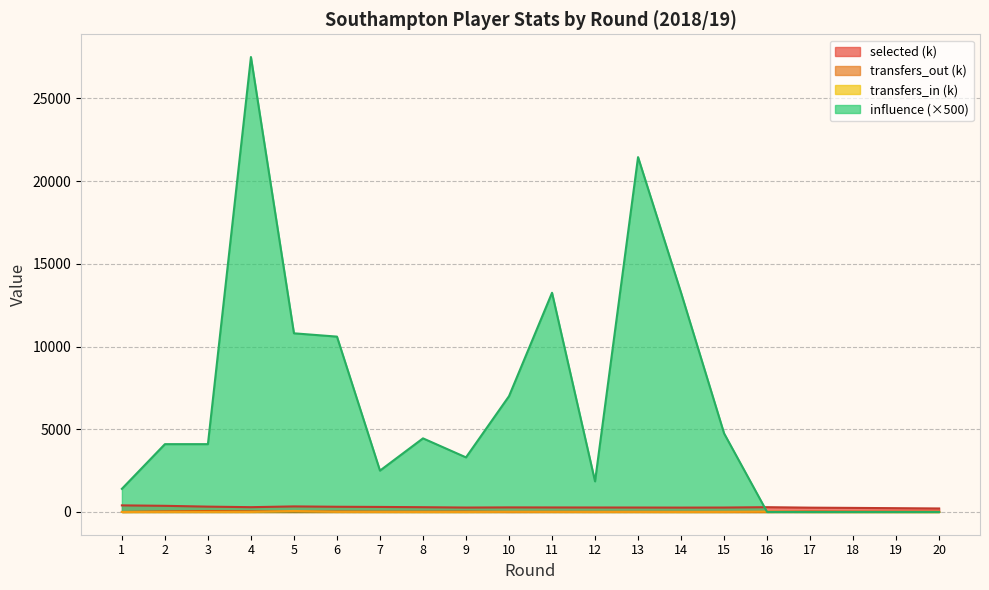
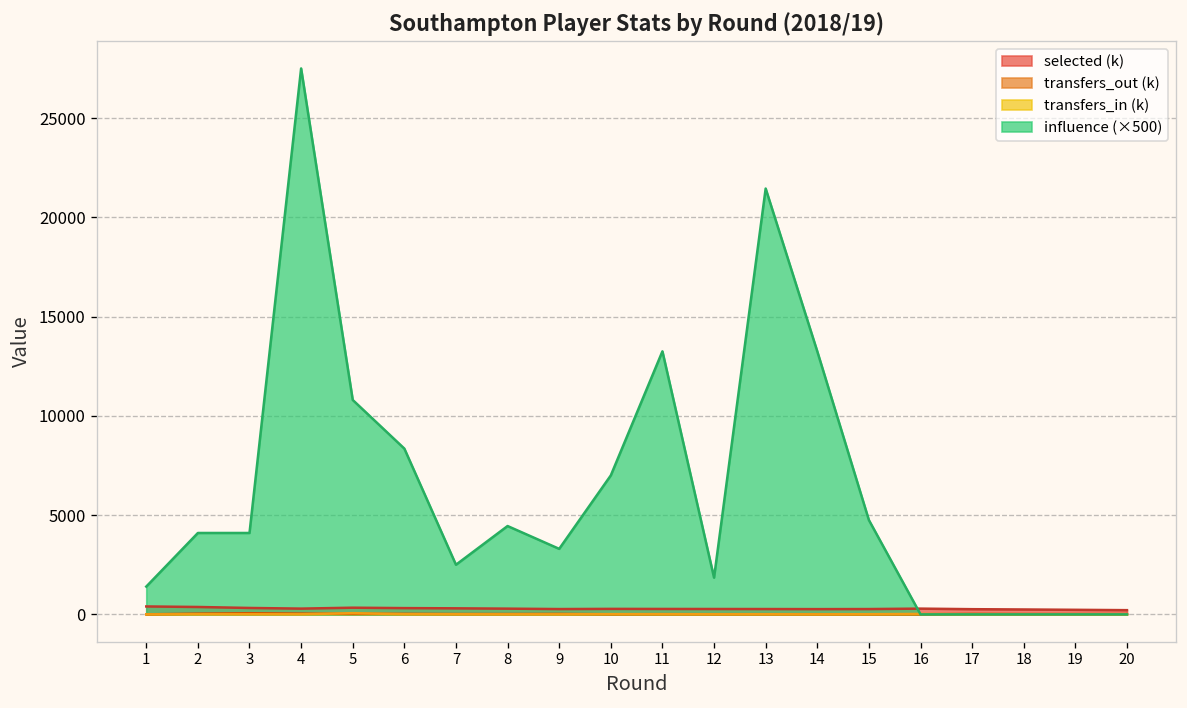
  {
    "influence (×500)": {
      "1": 1400,
      "2": 4100,
      "3": 4100,
      "4": 27500,
      "5": 10800,
-     "6": 10600,
+     "6": 8400,
      "7": 2500,
      "8": 4500,
      "9": 3300,
      "10": 7000,
      "11": 13300,
      "12": 1900,
      "13": 21500,
      "14": 13300,
      "15": 4800
    }
  }
